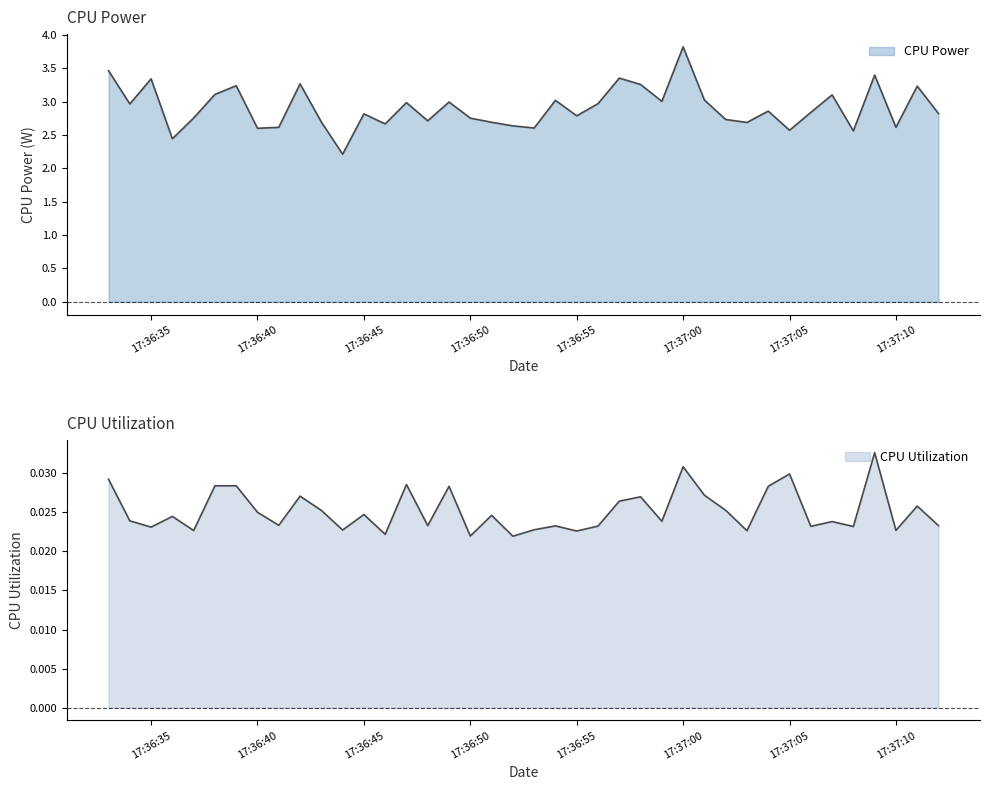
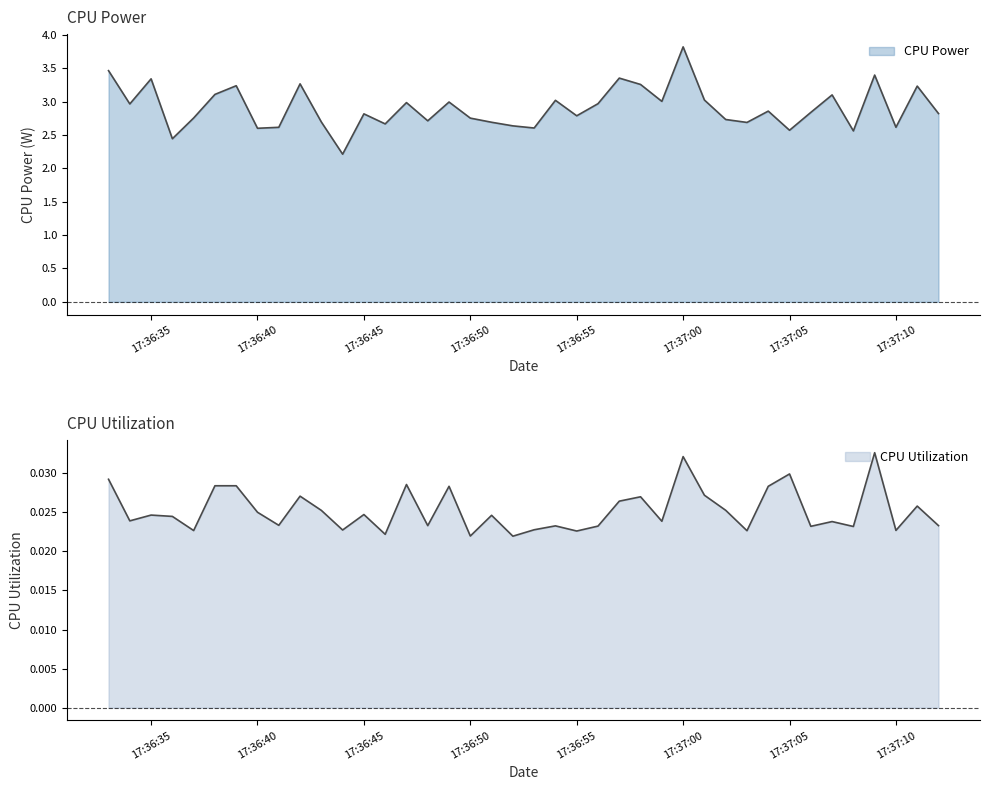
  {
    "CPU Power": {
      "17:36:35": 3.3,
      "17:36:40": 2.6,
      "17:36:45": 2.8,
      "17:36:50": 2.8,
      "17:36:55": 2.8,
      "17:37:00": 3.8,
      "17:37:05": 2.6,
      "17:37:10": 2.6
    },
    "CPU Utilization": {
-     "17:36:35": 0.023,
+     "17:36:35": 0.025,
      "17:36:40": 0.025,
      "17:36:45": 0.025,
      "17:36:50": 0.022,
      "17:36:55": 0.023,
-     "17:37:00": 0.031,
+     "17:37:00": 0.032,
      "17:37:05": 0.030,
      "17:37:10": 0.023
    }
  }
